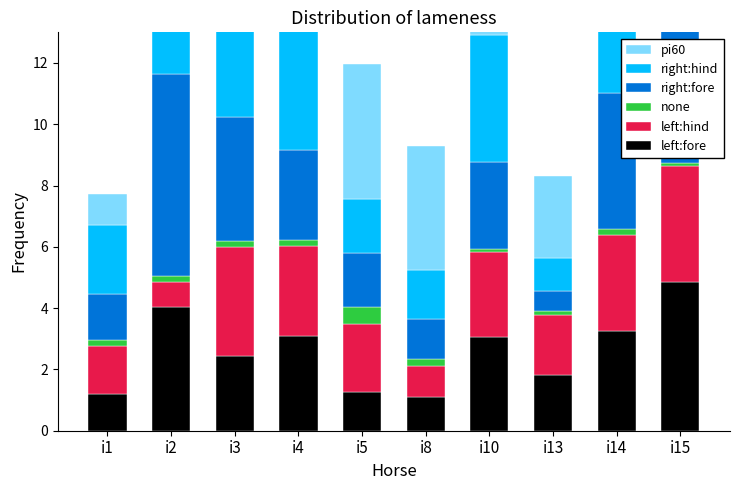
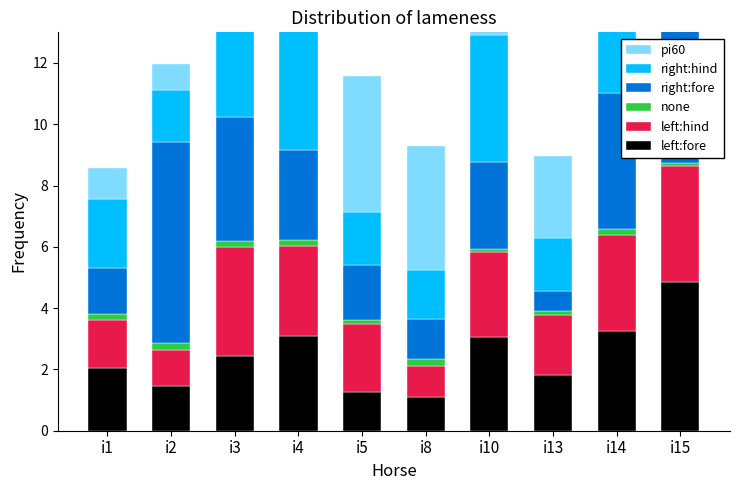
  {
    "left:fore": {
-     "i1": 1.2,
-     "i2": 4.0,
+     "i1": 2.1,
+     "i2": 1.5,
      "i3": 2.5,
      "i4": 3.1,
      "i5": 1.3,
      "i8": 1.1,
      "i10": 3.1,
      "i13": 1.8,
      "i14": 3.3,
      "i15": 4.9
    },
    "left:hind": {
      "i1": 1.6,
-     "i2": 0.8,
+     "i2": 1.2,
      "i3": 3.6,
      "i4": 3.0,
      "i5": 2.2,
      "i8": 1.0,
      "i10": 2.8,
      "i13": 2.0,
      "i14": 3.1,
      "i15": 3.8
    },
    "none": {
      "i1": 0.2,
      "i2": 0.2,
      "i3": 0.2,
      "i4": 0.2,
-     "i5": 0.6,
+     "i5": 0.1,
      "i8": 0.2,
      "i10": 0.1,
      "i13": 0.1,
      "i14": 0.2,
      "i15": 0.1
    },
    "right:fore": {
      "i1": 1.5,
      "i2": 6.6,
      "i3": 4.0,
      "i4": 2.9,
      "i5": 1.8,
      "i8": 1.3,
      "i10": 2.9,
      "i13": 0.7,
      "i14": 4.5
    },
    "right:hind": {
      "i1": 2.3,
      "i5": 1.8,
      "i8": 1.6,
      "i10": 4.1,
-     "i13": 1.0
+     "i13": 1.7
    },
    "pi60": {
      "i1": 1.0,
      "i5": 4.4,
      "i8": 4.0,
      "i13": 2.7
    }
  }
